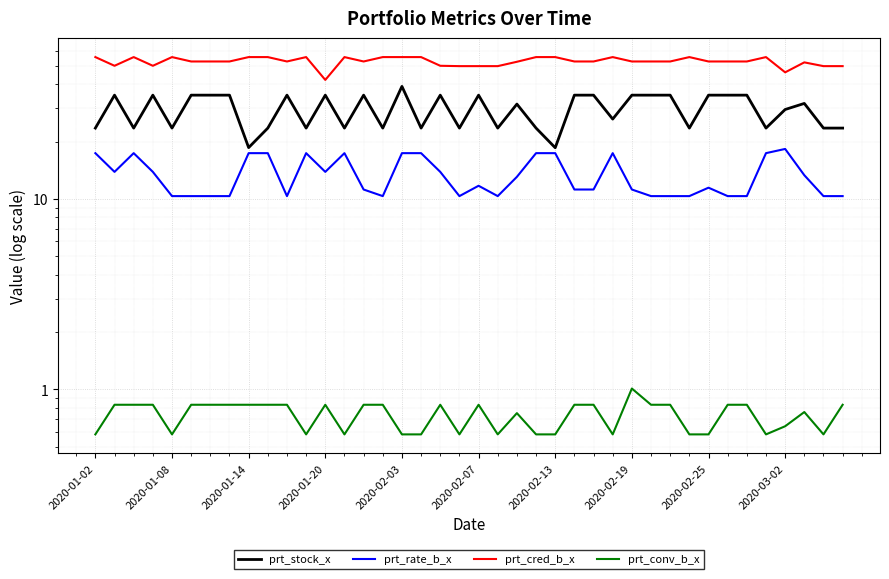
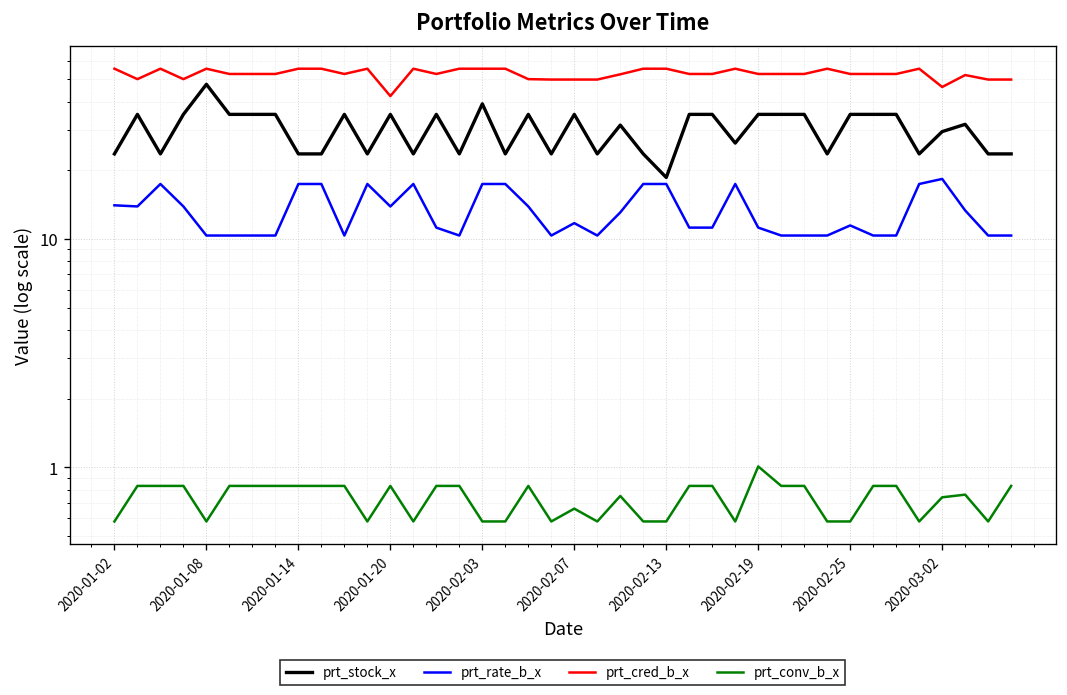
  {
    "prt_stock_x": {
      "2020-01-02": 24,
-     "2020-01-08": 24,
-     "2020-01-14": 19,
+     "2020-01-08": 48,
+     "2020-01-14": 24,
      "2020-01-20": 35,
      "2020-02-03": 39,
      "2020-02-07": 35,
      "2020-02-13": 19,
      "2020-02-19": 35,
      "2020-02-25": 35,
      "2020-03-02": 30
    },
    "prt_rate_b_x": {
-     "2020-01-02": 17,
+     "2020-01-02": 14,
      "2020-01-08": 10,
      "2020-01-14": 17,
      "2020-01-20": 14,
      "2020-02-03": 17,
      "2020-02-07": 12,
      "2020-02-13": 17,
      "2020-02-19": 11,
      "2020-02-25": 11,
      "2020-03-02": 18
    },
    "prt_cred_b_x": {
      "2020-01-02": 56,
      "2020-01-08": 56,
      "2020-01-14": 56,
      "2020-01-20": 42,
      "2020-02-03": 56,
      "2020-02-07": 50,
      "2020-02-13": 56,
      "2020-02-19": 53,
      "2020-02-25": 53,
      "2020-03-02": 46
    },
    "prt_conv_b_x": {
      "2020-01-02": 0.58,
      "2020-01-08": 0.58,
      "2020-01-14": 0.8,
      "2020-01-20": 0.8,
      "2020-02-03": 0.58,
-     "2020-02-07": 0.8,
+     "2020-02-07": 0.66,
      "2020-02-13": 0.58,
      "2020-02-19": 1.0,
      "2020-02-25": 0.58,
-     "2020-03-02": 0.64
+     "2020-03-02": 0.74
    }
  }
